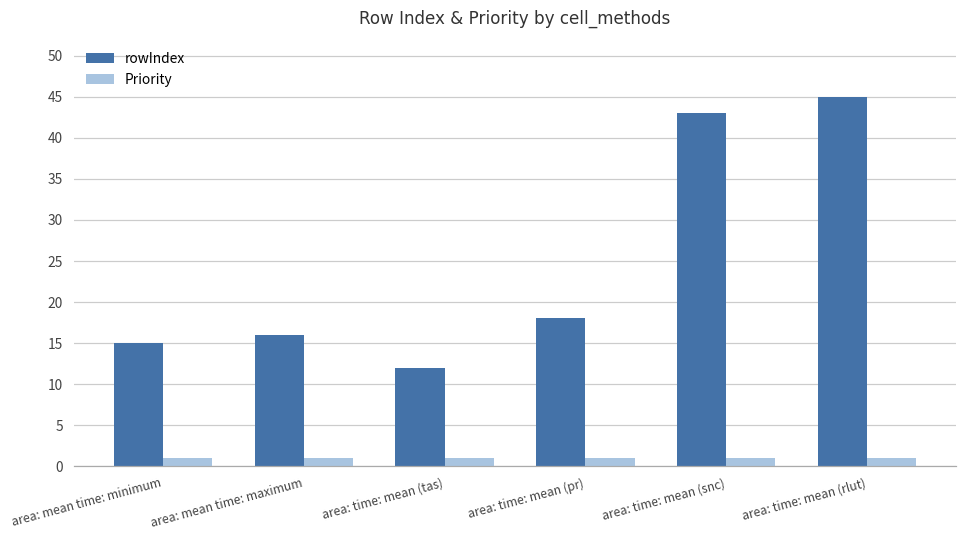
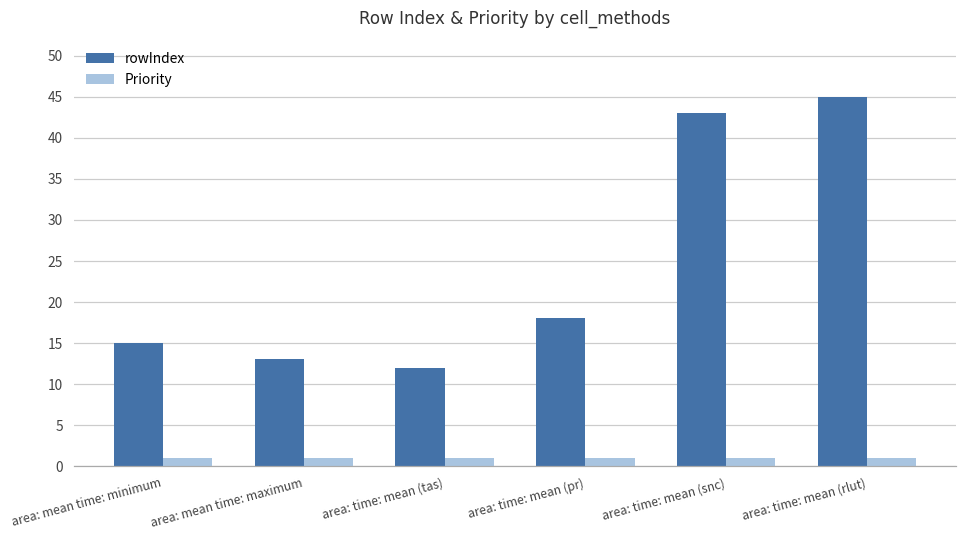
  {
    "rowIndex": {
      "area: mean time: minimum": 15,
-     "area: mean time: maximum": 16,
+     "area: mean time: maximum": 13,
      "area: time: mean (tas)": 12,
      "area: time: mean (pr)": 18,
      "area: time: mean (snc)": 43,
      "area: time: mean (rlut)": 45
    },
    "Priority": {
      "area: mean time: minimum": 1,
      "area: mean time: maximum": 1,
      "area: time: mean (tas)": 1,
      "area: time: mean (pr)": 1,
      "area: time: mean (snc)": 1,
      "area: time: mean (rlut)": 1
    }
  }
